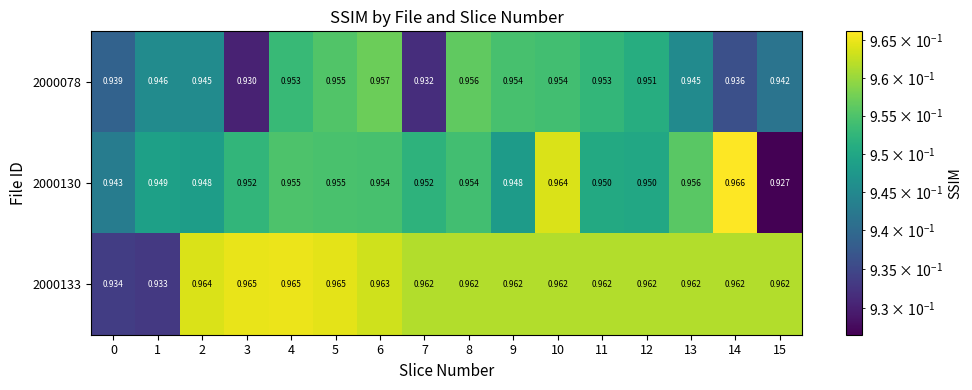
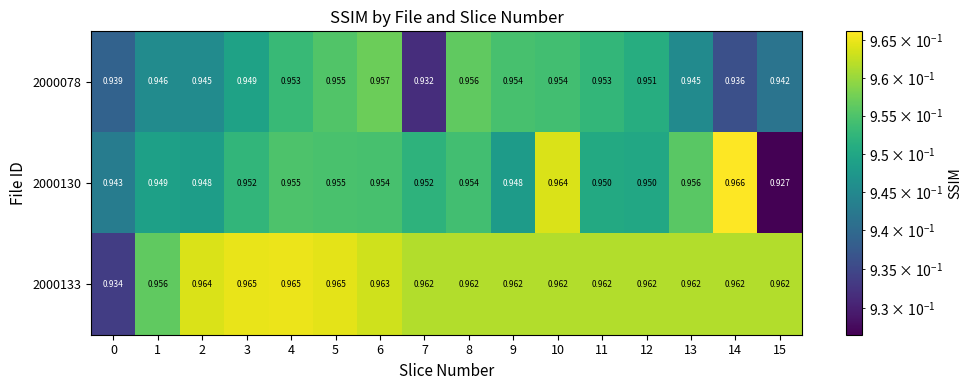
  {
    "2000078": {
      "0": 0.939,
      "1": 0.946,
      "2": 0.945,
-     "3": 0.930,
+     "3": 0.949,
      "4": 0.953,
      "5": 0.955,
      "6": 0.957,
      "7": 0.932,
      "8": 0.956,
      "9": 0.954,
      "10": 0.954,
      "11": 0.953,
      "12": 0.951,
      "13": 0.945,
      "14": 0.936,
      "15": 0.942
    },
    "2000130": {
      "0": 0.943,
      "1": 0.949,
      "2": 0.948,
      "3": 0.952,
      "4": 0.955,
      "5": 0.955,
      "6": 0.954,
      "7": 0.952,
      "8": 0.954,
      "9": 0.948,
      "10": 0.964,
      "11": 0.950,
      "12": 0.950,
      "13": 0.956,
      "14": 0.966,
      "15": 0.927
    },
    "2000133": {
      "0": 0.934,
-     "1": 0.933,
+     "1": 0.956,
      "2": 0.964,
      "3": 0.965,
      "4": 0.965,
      "5": 0.965,
      "6": 0.963,
      "7": 0.962,
      "8": 0.962,
      "9": 0.962,
      "10": 0.962,
      "11": 0.962,
      "12": 0.962,
      "13": 0.962,
      "14": 0.962,
      "15": 0.962
    }
  }
